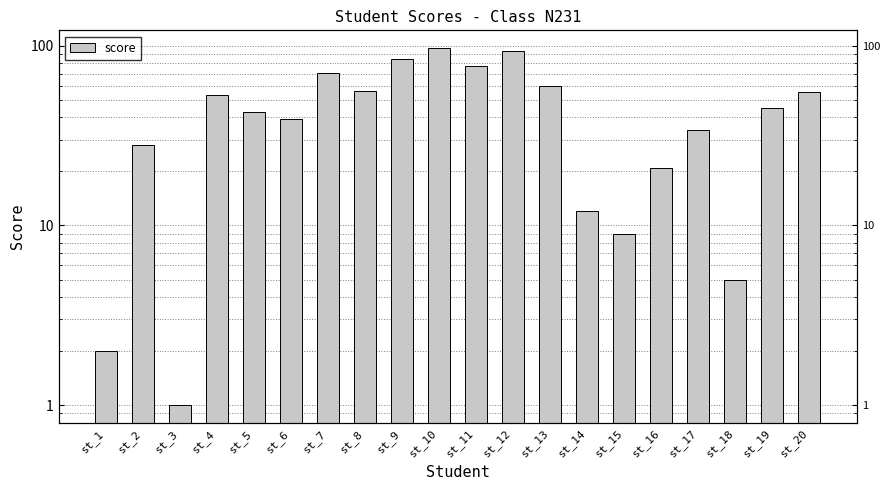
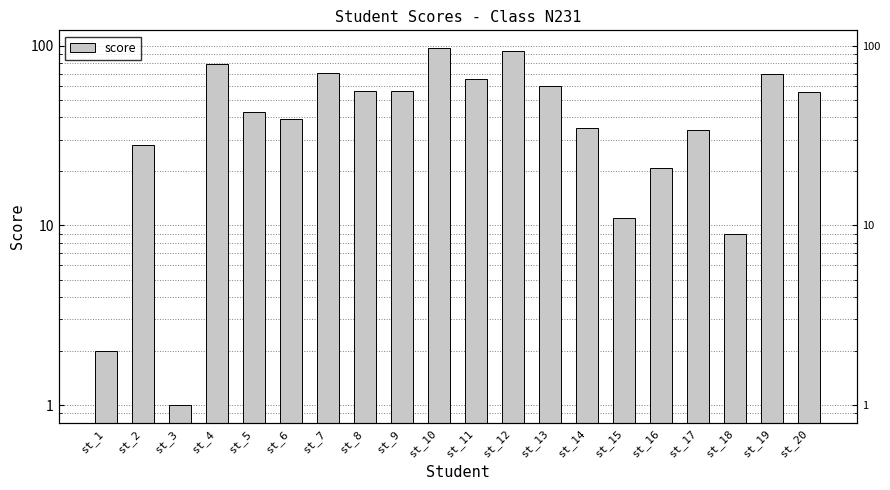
  {
    "st_1": 2,
    "st_2": 28,
    "st_3": 1,
-   "st_4": 53,
+   "st_4": 80,
    "st_5": 43,
    "st_6": 39,
    "st_7": 71,
    "st_8": 56,
-   "st_9": 80,
+   "st_9": 56,
    "st_10": 100,
-   "st_11": 77,
+   "st_11": 65,
    "st_12": 90,
    "st_13": 60,
-   "st_14": 12,
-   "st_15": 9,
+   "st_14": 35,
+   "st_15": 11,
    "st_16": 21,
    "st_17": 34,
-   "st_18": 5,
-   "st_19": 45,
+   "st_18": 9,
+   "st_19": 70,
    "st_20": 55
  }
